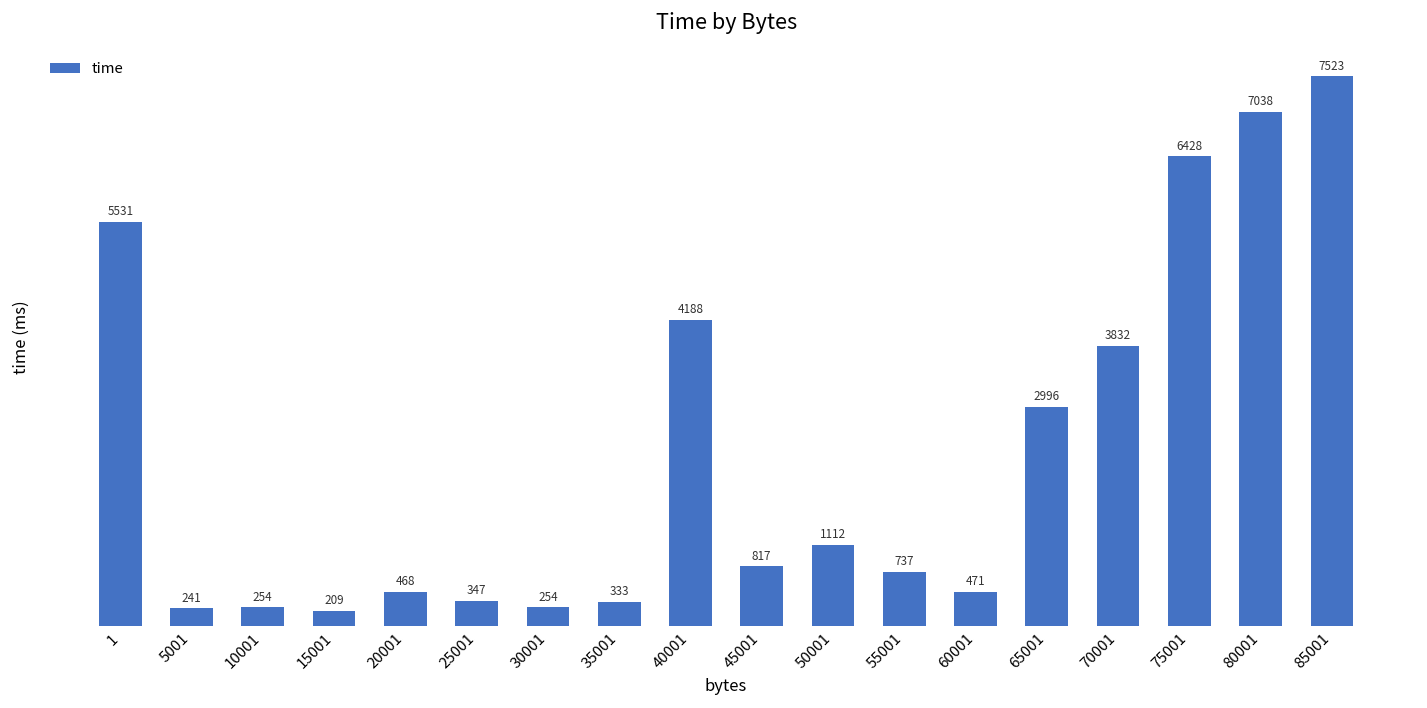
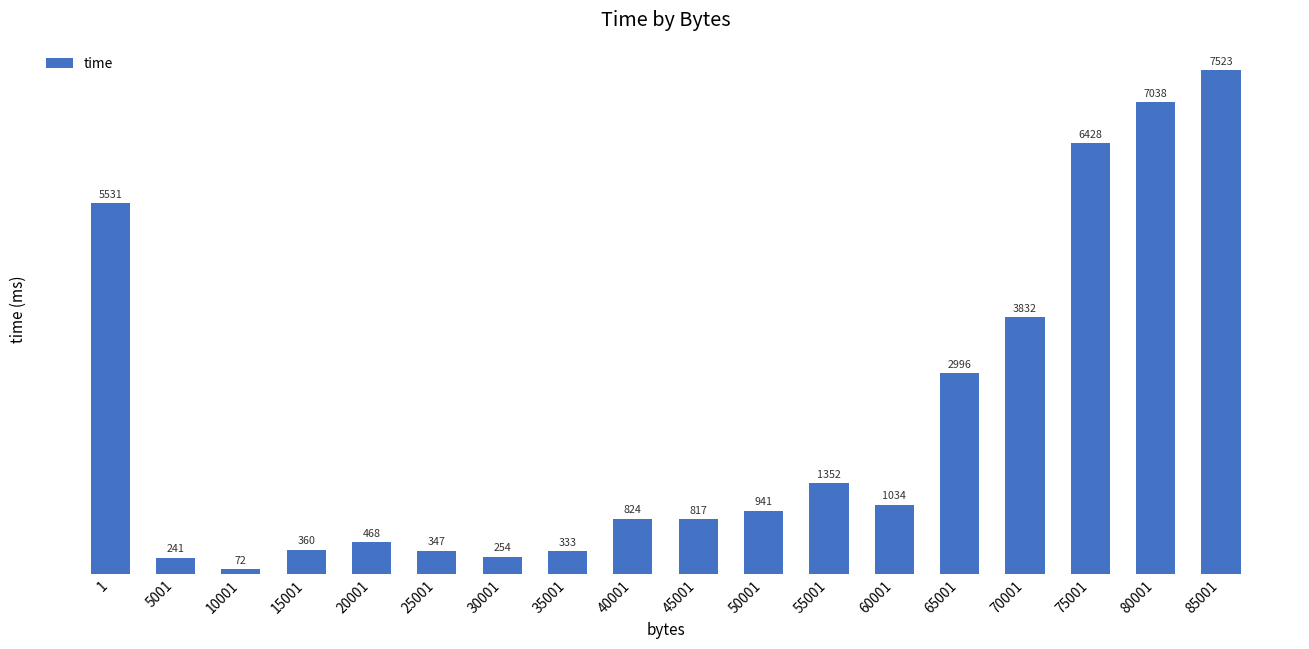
  {
    "1": 5531,
    "5001": 241,
-   "10001": 254,
-   "15001": 209,
+   "10001": 72,
+   "15001": 360,
    "20001": 468,
    "25001": 347,
    "30001": 254,
    "35001": 333,
-   "40001": 4188,
+   "40001": 824,
    "45001": 817,
-   "50001": 1112,
-   "55001": 737,
-   "60001": 471,
+   "50001": 941,
+   "55001": 1352,
+   "60001": 1034,
    "65001": 2996,
    "70001": 3832,
    "75001": 6428,
    "80001": 7038,
    "85001": 7523
  }
